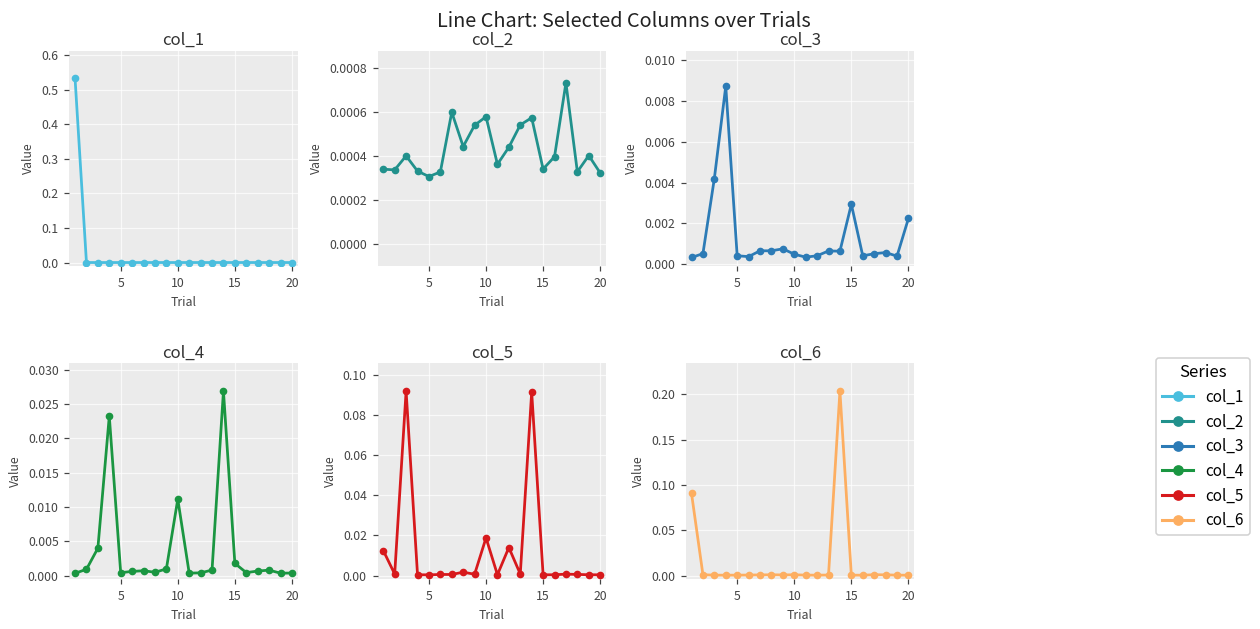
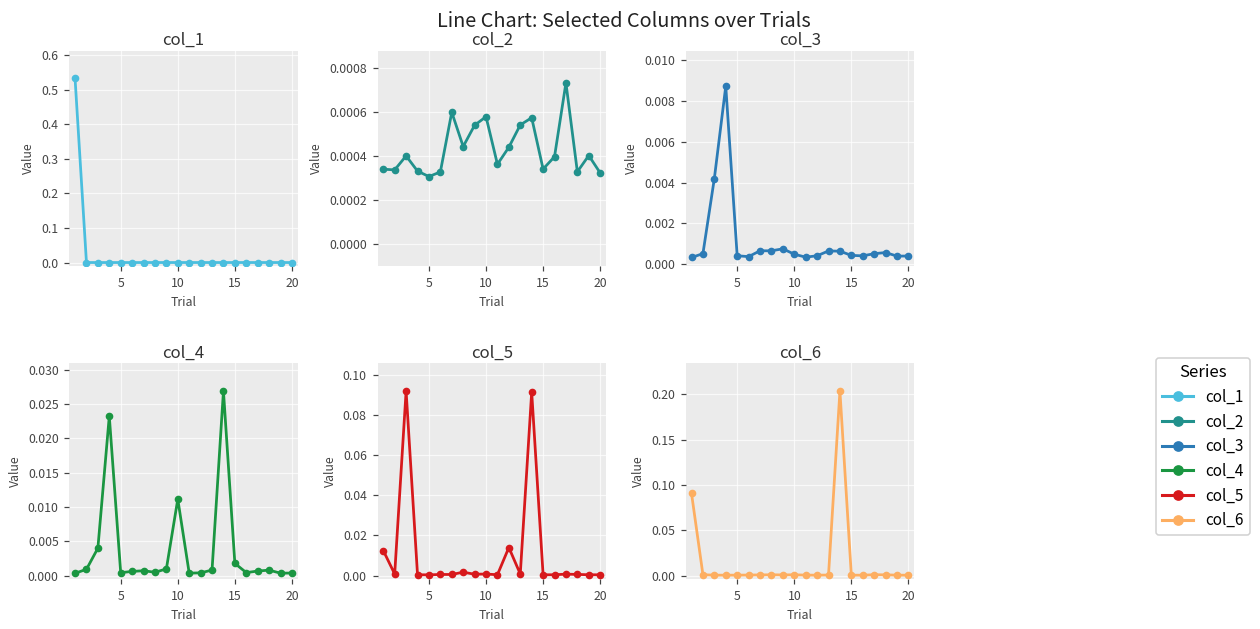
  {
    "col_1": {
      "5": 0.00,
      "10": 0.00,
      "15": 0.00,
      "20": 0.00
    },
    "col_2": {
      "5": 0.00031,
      "10": 0.00058,
      "15": 0.00034,
      "20": 0.00032
    },
    "col_3": {
      "5": 0.0004,
      "10": 0.0005,
-     "15": 0.0029,
-     "20": 0.0022
+     "15": 0.0004,
+     "20": 0.0004
    },
    "col_4": {
      "5": 0.000,
      "10": 0.011,
      "15": 0.002,
      "20": 0.000
    },
    "col_5": {
      "5": 0.000,
-     "10": 0.019,
+     "10": 0.001,
      "15": 0.000,
      "20": 0.000
    },
    "col_6": {
      "5": 0.00,
      "10": 0.00,
      "15": 0.00,
      "20": 0.00
    }
  }
